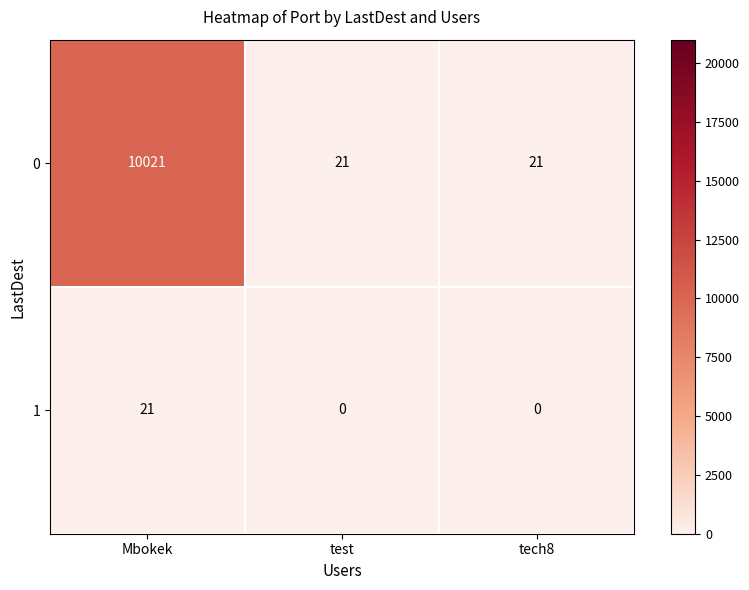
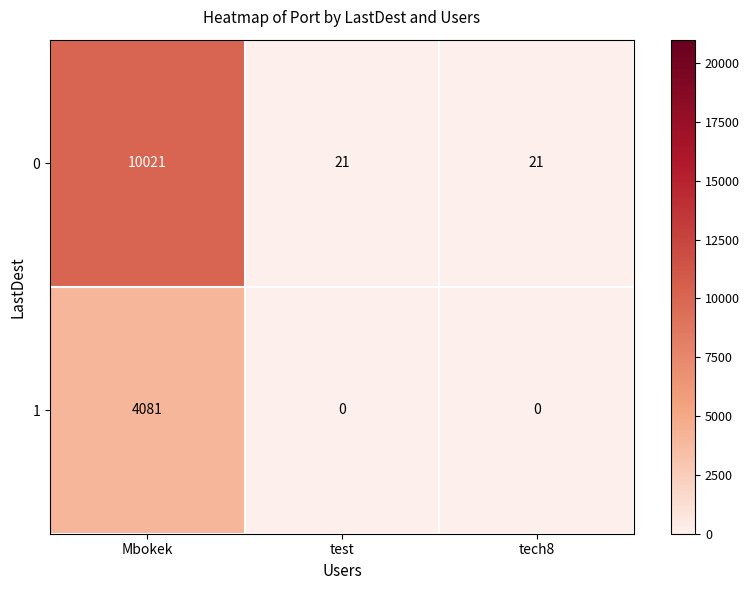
  {
    "0": {
      "Mbokek": 10021,
      "test": 21,
      "tech8": 21
    },
    "1": {
-     "Mbokek": 21,
+     "Mbokek": 4081,
      "test": 0,
      "tech8": 0
    }
  }
